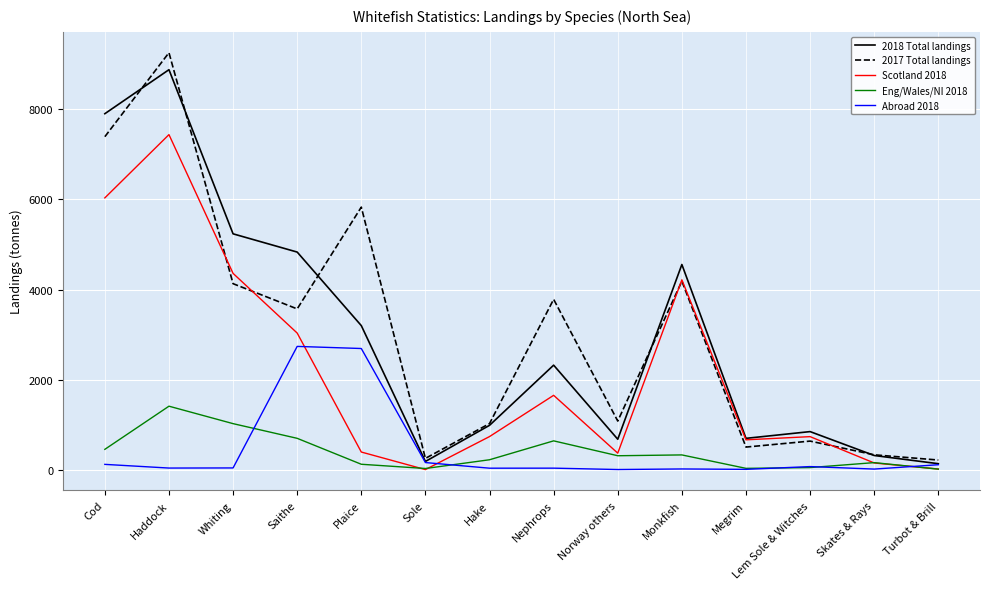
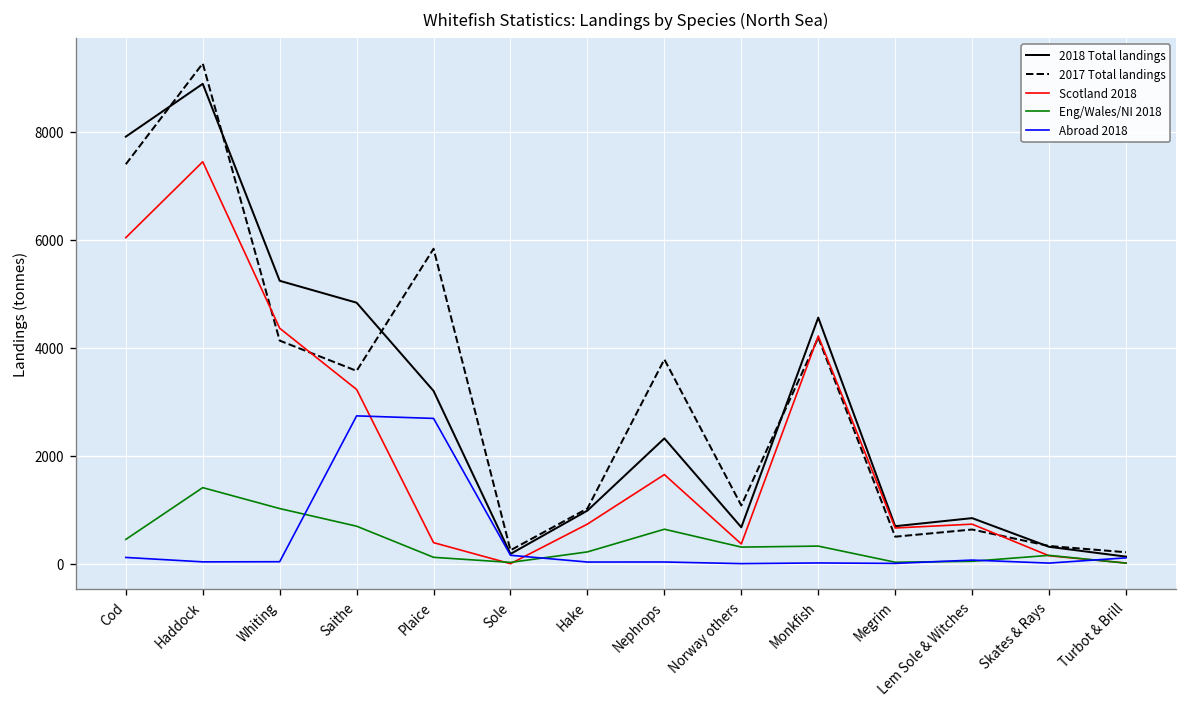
  {
    "Scotland 2018": {
      "Cod": 6000,
      "Haddock": 7400,
      "Whiting": 4400,
-     "Saithe": 3000,
+     "Saithe": 3200,
      "Plaice": 400,
      "Hake": 700,
      "Nephrops": 1600,
      "Lem Sole & Witches": 700
    },
    "Eng/Wales/NI 2018": {
      "Cod": 400,
      "Haddock": 1400,
      "Whiting": 1000,
      "Saithe": 700,
      "Plaice": 100,
      "Hake": 200,
      "Nephrops": 600,
      "Monkfish": 300
    },
    "Abroad 2018": {
      "Cod": 100,
      "Haddock": 0,
      "Whiting": 0,
      "Saithe": 2700,
      "Plaice": 2700,
      "Hake": 0,
      "Nephrops": 0,
      "Norway others": 0,
      "Monkfish": 0,
      "Skates & Rays": 0
    }
  }
